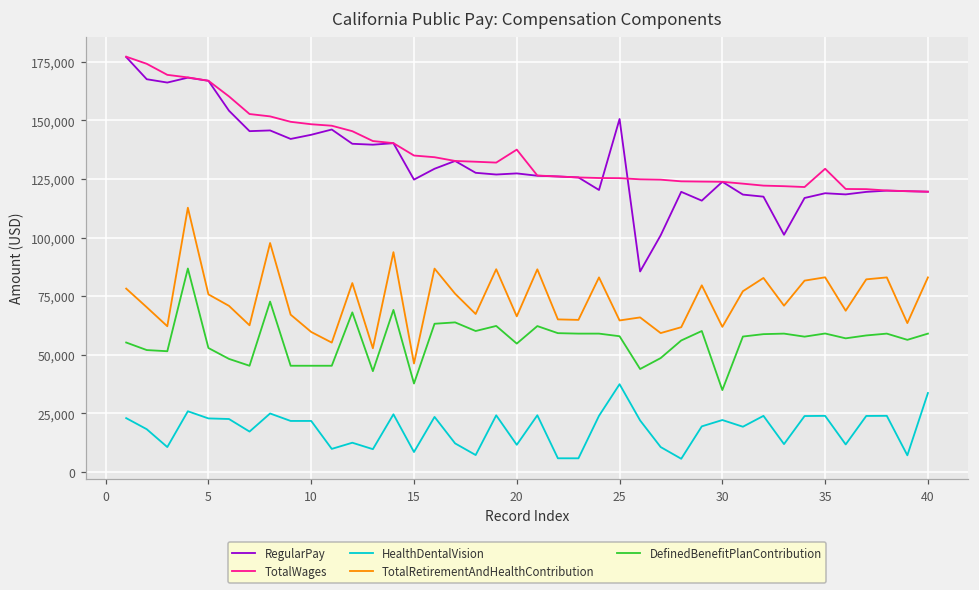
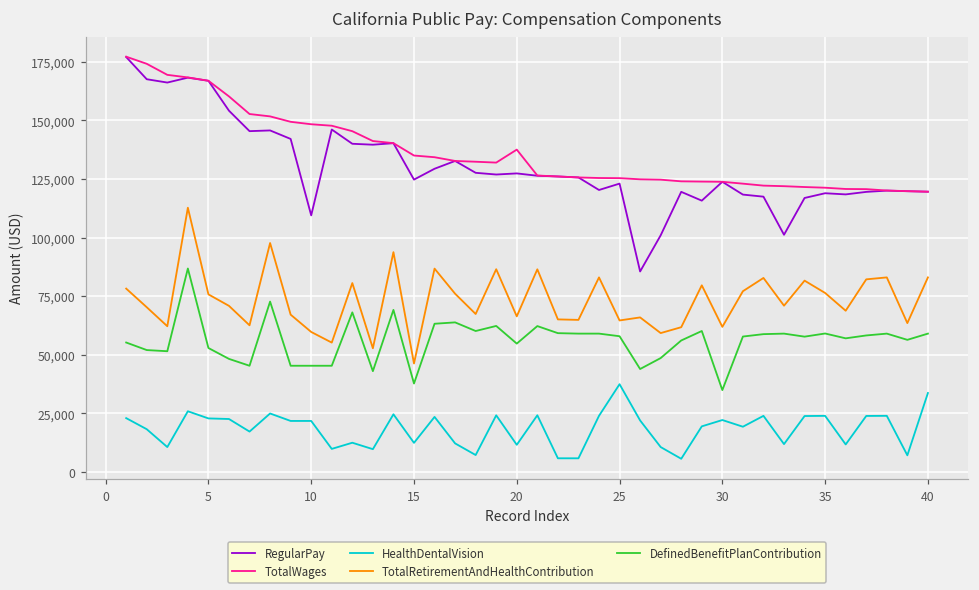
  {
    "RegularPay": {
-     "10": "144,000",
+     "10": "109,000",
      "15": "125,000",
      "20": "127,000",
-     "25": "151,000",
+     "25": "123,000",
      "35": "119,000"
    },
    "TotalWages": {
      "10": "148,000",
      "15": "135,000",
      "20": "137,000",
      "25": "125,000",
-     "35": "129,000"
+     "35": "121,000"
    },
    "HealthDentalVision": {
      "5": "23,000",
      "10": "22,000",
-     "15": "9,000",
+     "15": "12,000",
      "20": "12,000",
      "25": "37,000",
      "30": "22,000",
      "35": "24,000",
      "40": "34,000"
    },
    "TotalRetirementAndHealthContribution": {
      "5": "76,000",
      "10": "60,000",
      "15": "46,000",
      "20": "66,000",
      "25": "65,000",
      "30": "62,000",
-     "35": "83,000",
+     "35": "76,000",
      "40": "83,000"
    },
    "DefinedBenefitPlanContribution": {
      "5": "53,000",
      "10": "45,000",
      "15": "38,000",
      "20": "55,000",
      "25": "58,000",
      "30": "35,000",
      "35": "59,000",
      "40": "59,000"
    }
  }
